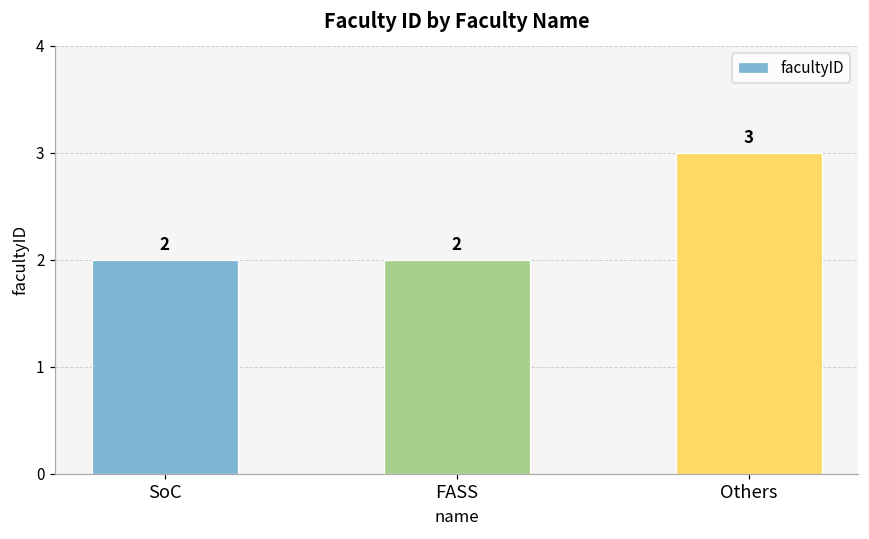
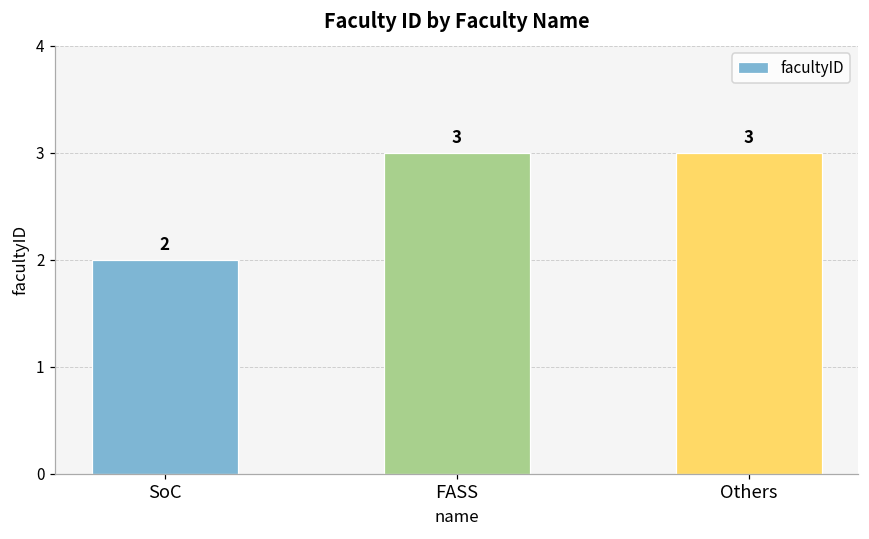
  {
    "SoC": 2,
-   "FASS": 2,
+   "FASS": 3,
    "Others": 3
  }
